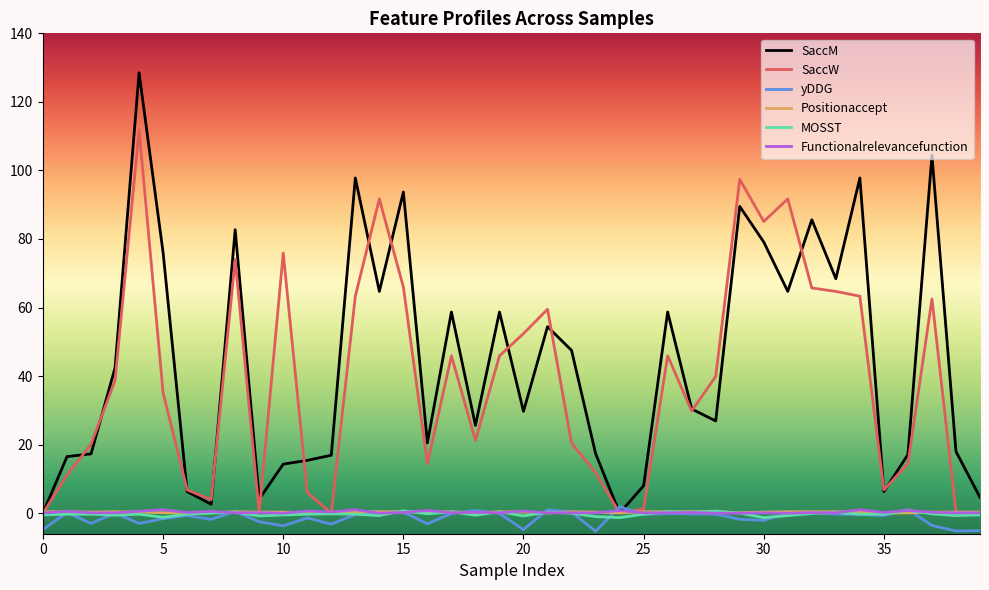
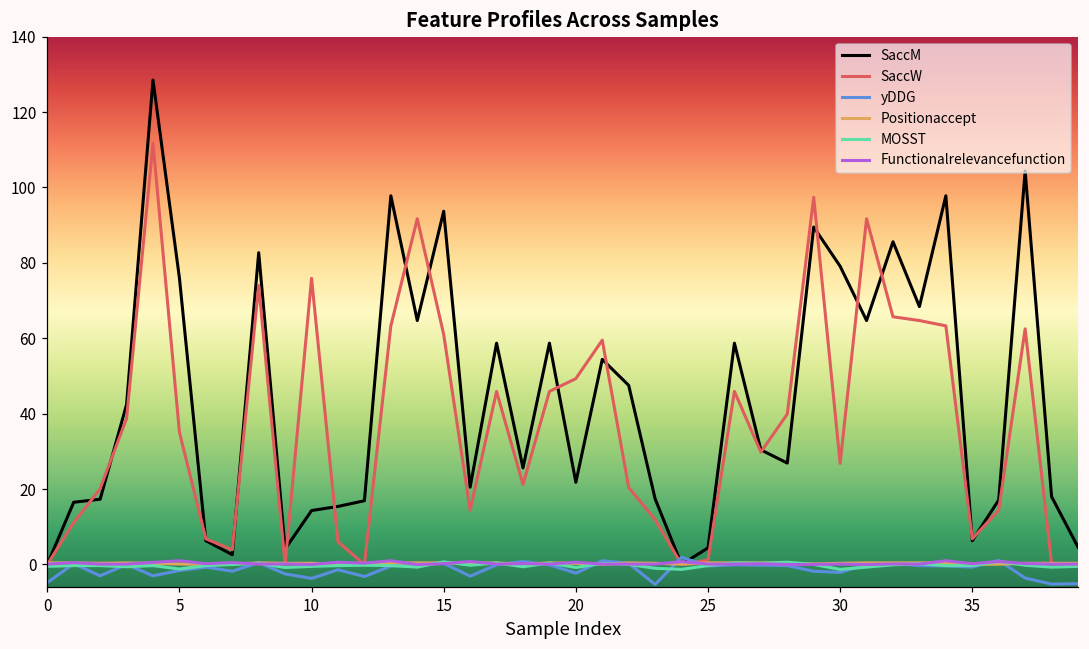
  {
    "SaccM": {
      "5": 76,
      "10": 14,
      "15": 94,
-     "20": 30,
-     "25": 8,
+     "20": 22,
+     "25": 4,
      "30": 79
    },
    "SaccW": {
      "5": 35,
      "10": 76,
-     "15": 66,
-     "20": 52,
+     "15": 61,
+     "20": 49,
      "25": 1,
-     "30": 85
+     "30": 27
    },
    "yDDG": {
      "0": -5,
      "10": -4,
-     "20": -5,
+     "20": -2,
      "30": -2
    },
    "Positionaccept": {
      "5": 0
    },
    "MOSST": {
      "20": -1,
      "30": -1
    },
    "Functionalrelevancefunction": {
      "5": 1
    }
  }
